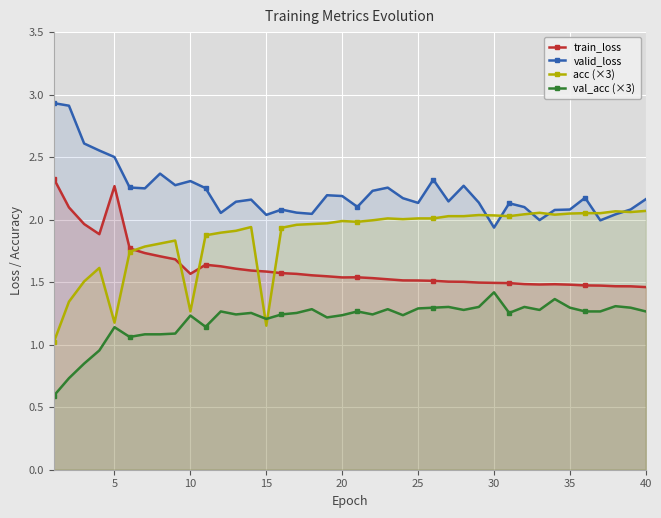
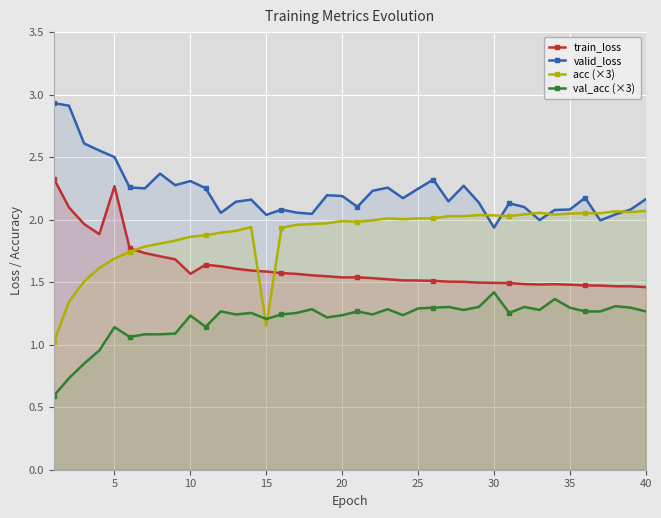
  {
    "train_loss": {
      "5": 2.27,
      "10": 1.57,
      "15": 1.58,
      "20": 1.54,
      "25": 1.51,
      "30": 1.49,
      "35": 1.48,
      "40": 1.46
    },
    "valid_loss": {
      "5": 2.50,
      "10": 2.31,
      "15": 2.04,
      "20": 2.19,
-     "25": 2.13,
+     "25": 2.25,
      "30": 1.94,
      "35": 2.08,
      "40": 2.16
    },
    "acc (×3)": {
-     "5": 1.18,
-     "10": 1.27,
+     "5": 1.69,
+     "10": 1.86,
      "15": 1.15,
      "20": 1.99,
      "25": 2.01,
      "30": 2.03,
      "35": 2.05,
      "40": 2.07
    },
    "val_acc (×3)": {
      "5": 1.14,
      "10": 1.23,
      "15": 1.21,
      "20": 1.24,
      "25": 1.29,
      "30": 1.42,
      "35": 1.30,
      "40": 1.27
    }
  }
